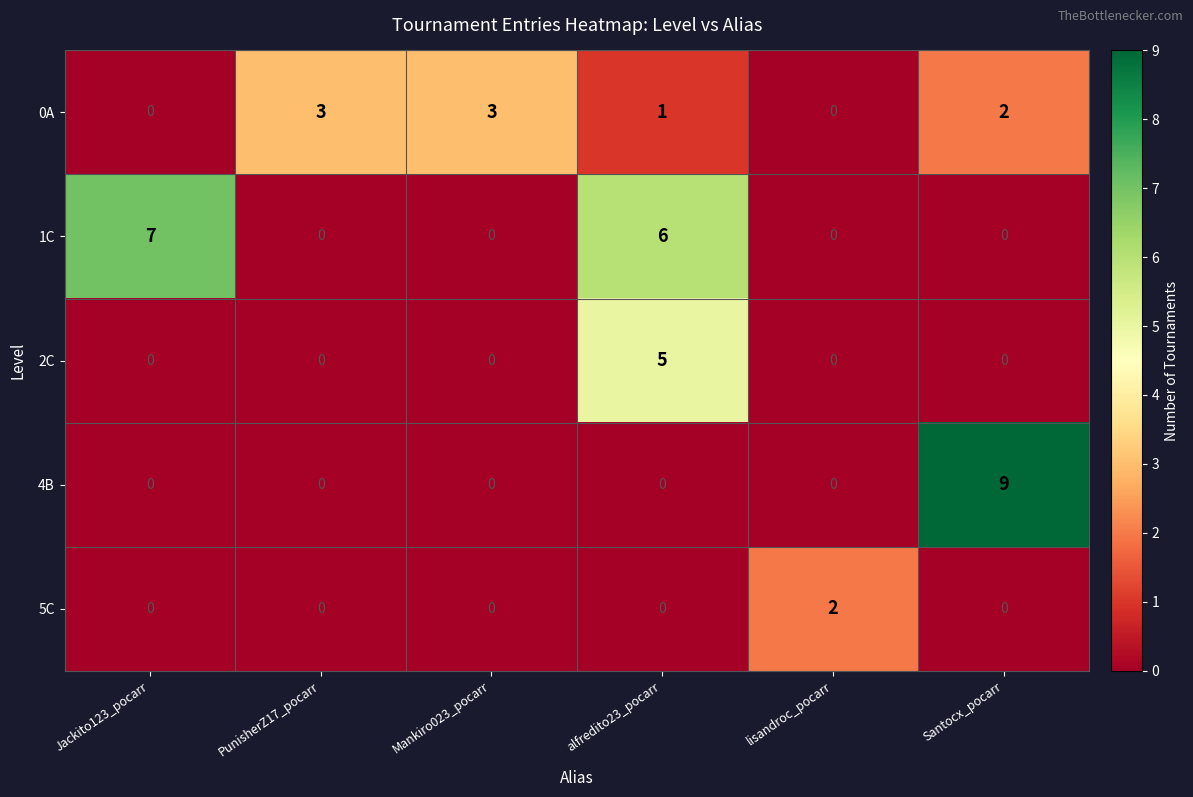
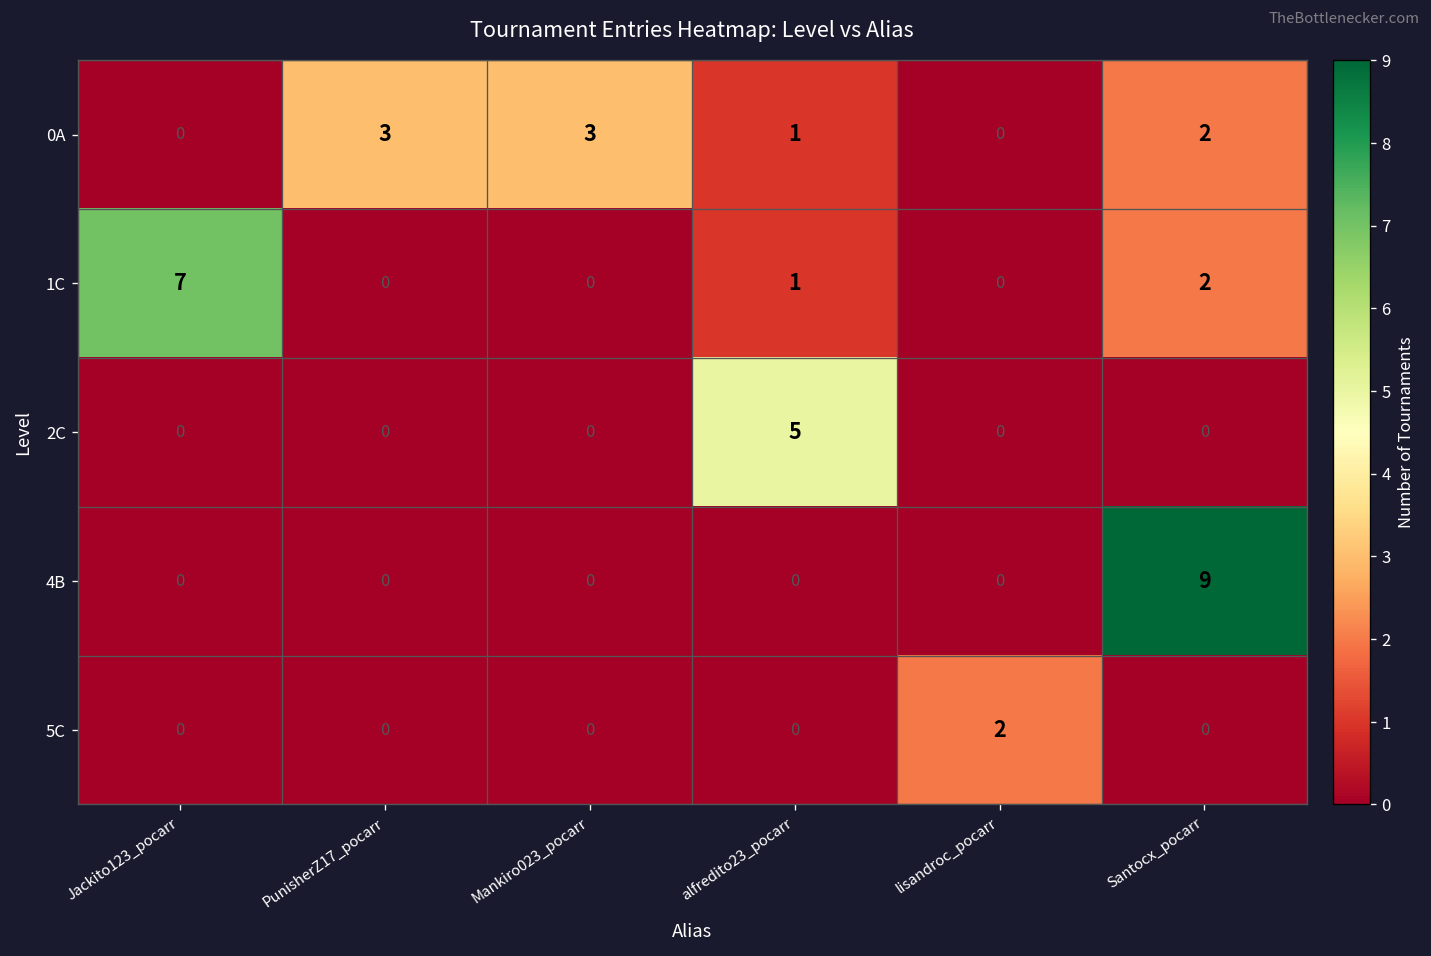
  {
    "0A": {
      "Jackito123_pocarr": 0,
      "PunisherZ17_pocarr": 3,
      "Mankiro023_pocarr": 3,
      "alfredito23_pocarr": 1,
      "lisandroc_pocarr": 0,
      "Santocx_pocarr": 2
    },
    "1C": {
      "Jackito123_pocarr": 7,
      "PunisherZ17_pocarr": 0,
      "Mankiro023_pocarr": 0,
-     "alfredito23_pocarr": 6,
+     "alfredito23_pocarr": 1,
      "lisandroc_pocarr": 0,
-     "Santocx_pocarr": 0
+     "Santocx_pocarr": 2
    },
    "2C": {
      "Jackito123_pocarr": 0,
      "PunisherZ17_pocarr": 0,
      "Mankiro023_pocarr": 0,
      "alfredito23_pocarr": 5,
      "lisandroc_pocarr": 0,
      "Santocx_pocarr": 0
    },
    "4B": {
      "Jackito123_pocarr": 0,
      "PunisherZ17_pocarr": 0,
      "Mankiro023_pocarr": 0,
      "alfredito23_pocarr": 0,
      "lisandroc_pocarr": 0,
      "Santocx_pocarr": 9
    },
    "5C": {
      "Jackito123_pocarr": 0,
      "PunisherZ17_pocarr": 0,
      "Mankiro023_pocarr": 0,
      "alfredito23_pocarr": 0,
      "lisandroc_pocarr": 2,
      "Santocx_pocarr": 0
    }
  }
